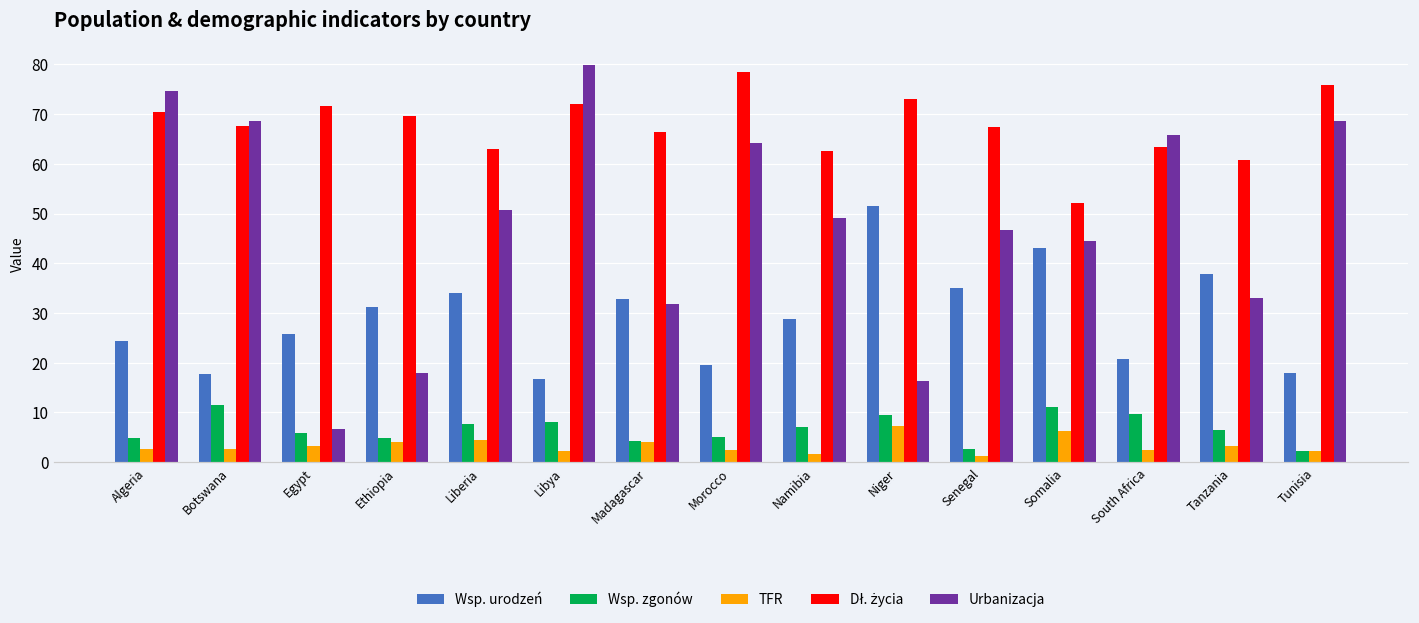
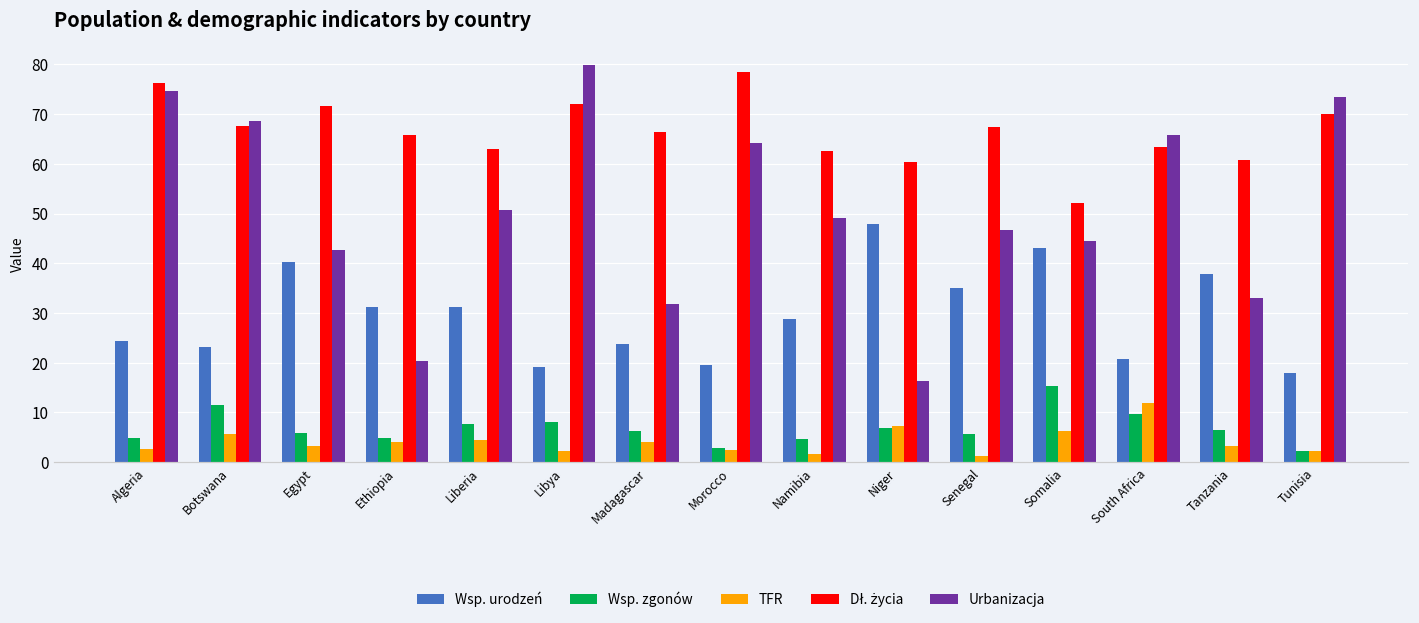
  {
    "Wsp. urodzeń": {
      "Algeria": 24,
-     "Botswana": 18,
-     "Egypt": 26,
+     "Botswana": 23,
+     "Egypt": 40,
      "Ethiopia": 31,
-     "Liberia": 34,
-     "Libya": 17,
-     "Madagascar": 33,
+     "Liberia": 31,
+     "Libya": 19,
+     "Madagascar": 24,
      "Morocco": 20,
      "Namibia": 29,
-     "Niger": 51,
+     "Niger": 48,
      "Senegal": 35,
      "Somalia": 43,
      "South Africa": 21,
      "Tanzania": 38,
      "Tunisia": 18
    },
    "Wsp. zgonów": {
      "Algeria": 5,
      "Botswana": 11,
      "Egypt": 6,
      "Ethiopia": 5,
      "Liberia": 8,
      "Libya": 8,
-     "Madagascar": 4,
-     "Morocco": 5,
-     "Namibia": 7,
-     "Niger": 9,
-     "Senegal": 3,
-     "Somalia": 11,
+     "Madagascar": 6,
+     "Morocco": 3,
+     "Namibia": 5,
+     "Niger": 7,
+     "Senegal": 6,
+     "Somalia": 15,
      "South Africa": 10,
      "Tanzania": 6,
      "Tunisia": 2
    },
    "TFR": {
      "Algeria": 3,
-     "Botswana": 3,
+     "Botswana": 6,
      "Egypt": 3,
      "Ethiopia": 4,
      "Liberia": 5,
      "Libya": 2,
      "Madagascar": 4,
      "Morocco": 2,
      "Namibia": 2,
      "Niger": 7,
      "Senegal": 1,
      "Somalia": 6,
-     "South Africa": 2,
+     "South Africa": 12,
      "Tanzania": 3,
      "Tunisia": 2
    },
    "Dł. życia": {
-     "Algeria": 70,
+     "Algeria": 76,
      "Botswana": 68,
      "Egypt": 72,
-     "Ethiopia": 70,
+     "Ethiopia": 66,
      "Liberia": 63,
      "Libya": 72,
      "Madagascar": 66,
      "Morocco": 78,
      "Namibia": 63,
-     "Niger": 73,
+     "Niger": 60,
      "Senegal": 67,
      "Somalia": 52,
      "South Africa": 63,
      "Tanzania": 61,
-     "Tunisia": 76
+     "Tunisia": 70
    },
    "Urbanizacja": {
      "Algeria": 75,
      "Botswana": 69,
-     "Egypt": 7,
-     "Ethiopia": 18,
+     "Egypt": 43,
+     "Ethiopia": 20,
      "Liberia": 51,
      "Libya": 80,
      "Madagascar": 32,
      "Morocco": 64,
      "Namibia": 49,
      "Niger": 16,
      "Senegal": 47,
      "Somalia": 44,
      "South Africa": 66,
      "Tanzania": 33,
-     "Tunisia": 69
+     "Tunisia": 73
    }
  }
